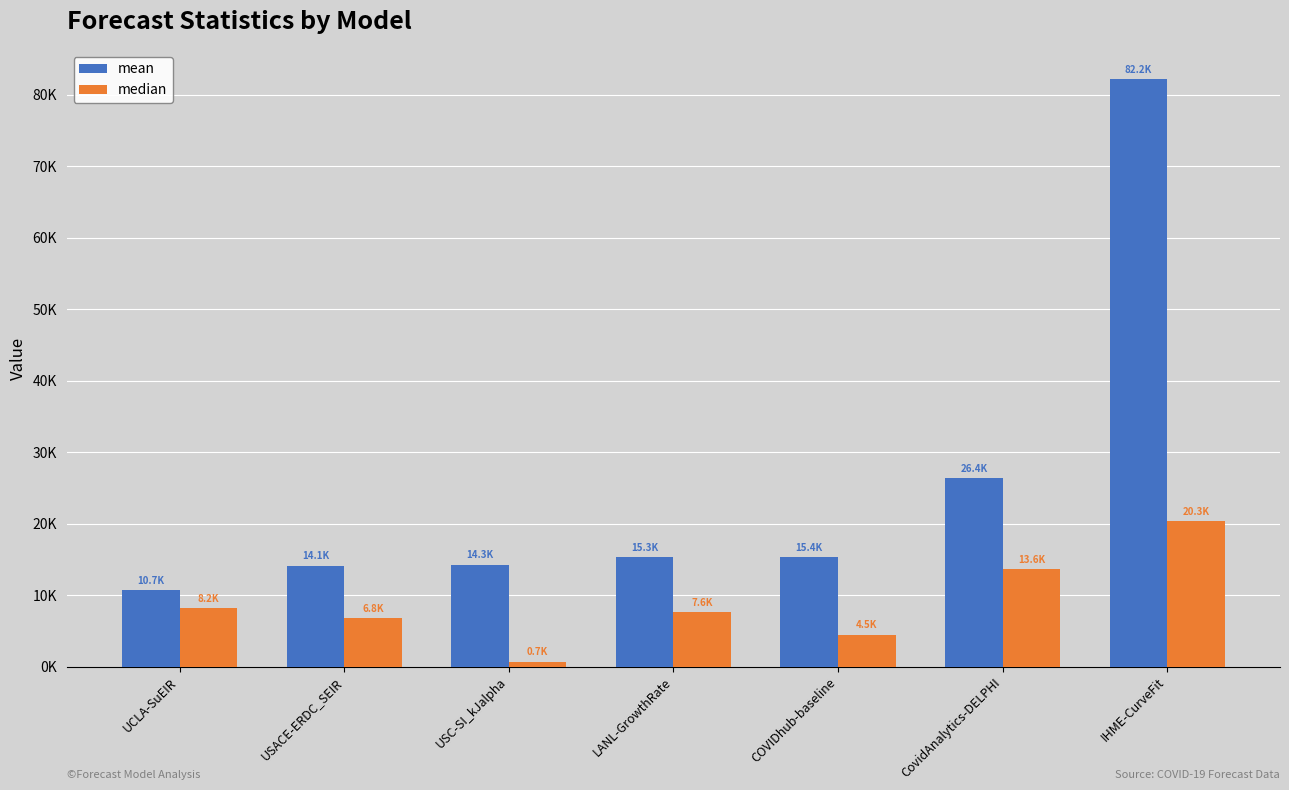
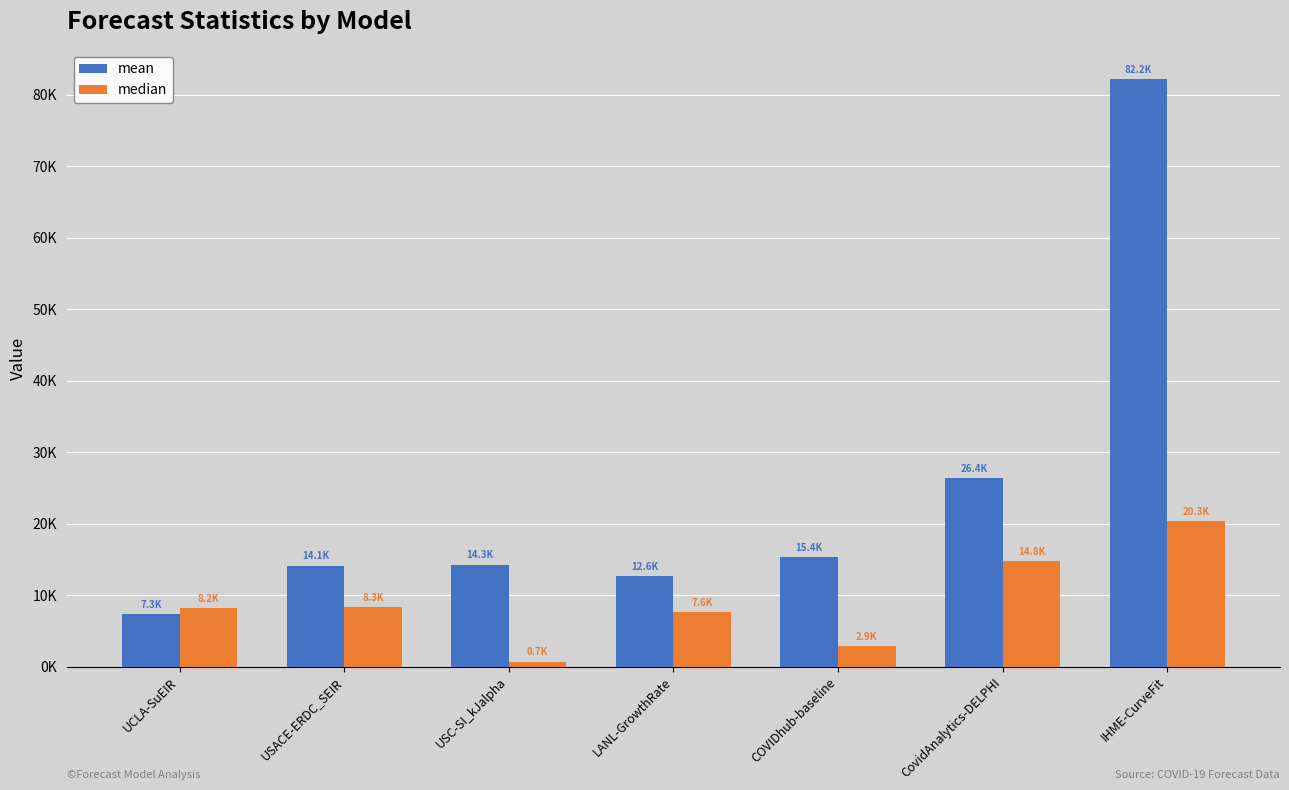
  {
    "mean": {
-     "UCLA-SuEIR": "10.7K",
+     "UCLA-SuEIR": "7.3K",
      "USACE-ERDC_SEIR": "14.1K",
      "USC-SI_kJalpha": "14.3K",
-     "LANL-GrowthRate": "15.3K",
+     "LANL-GrowthRate": "12.6K",
      "COVIDhub-baseline": "15.4K",
      "CovidAnalytics-DELPHI": "26.4K",
      "IHME-CurveFit": "82.2K"
    },
    "median": {
      "UCLA-SuEIR": "8.2K",
-     "USACE-ERDC_SEIR": "6.8K",
+     "USACE-ERDC_SEIR": "8.3K",
      "USC-SI_kJalpha": "0.7K",
      "LANL-GrowthRate": "7.6K",
-     "COVIDhub-baseline": "4.5K",
-     "CovidAnalytics-DELPHI": "13.6K",
+     "COVIDhub-baseline": "2.9K",
+     "CovidAnalytics-DELPHI": "14.8K",
      "IHME-CurveFit": "20.3K"
    }
  }
